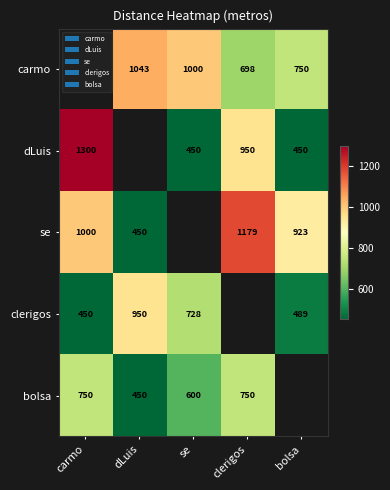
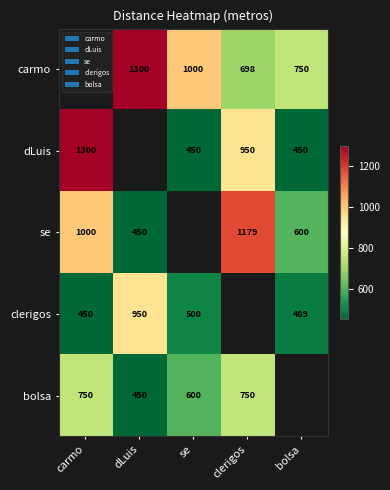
  {
    "carmo": {
-     "dLuis": 1043,
+     "dLuis": 1300,
      "se": 1000,
      "clerigos": 698,
      "bolsa": 750
    },
    "dLuis": {
      "carmo": 1300,
      "se": 450,
      "clerigos": 950,
      "bolsa": 450
    },
    "se": {
      "carmo": 1000,
      "dLuis": 450,
      "clerigos": 1179,
-     "bolsa": 923
+     "bolsa": 600
    },
    "clerigos": {
      "carmo": 450,
      "dLuis": 950,
-     "se": 728,
+     "se": 500,
      "bolsa": 489
    },
    "bolsa": {
      "carmo": 750,
      "dLuis": 450,
      "se": 600,
      "clerigos": 750
    }
  }
